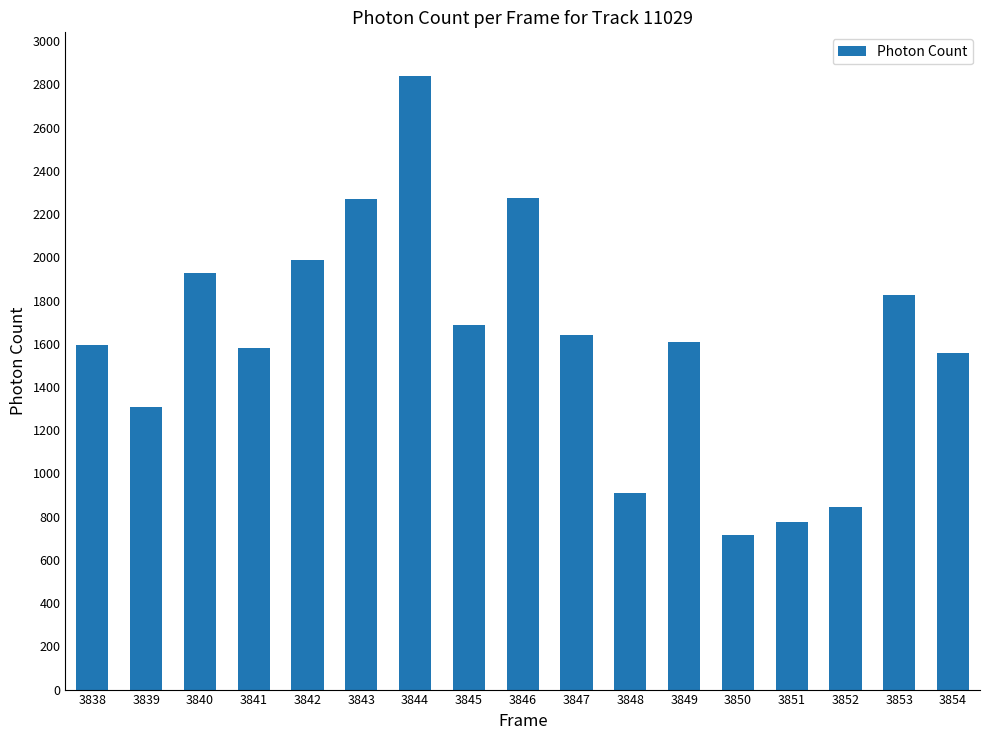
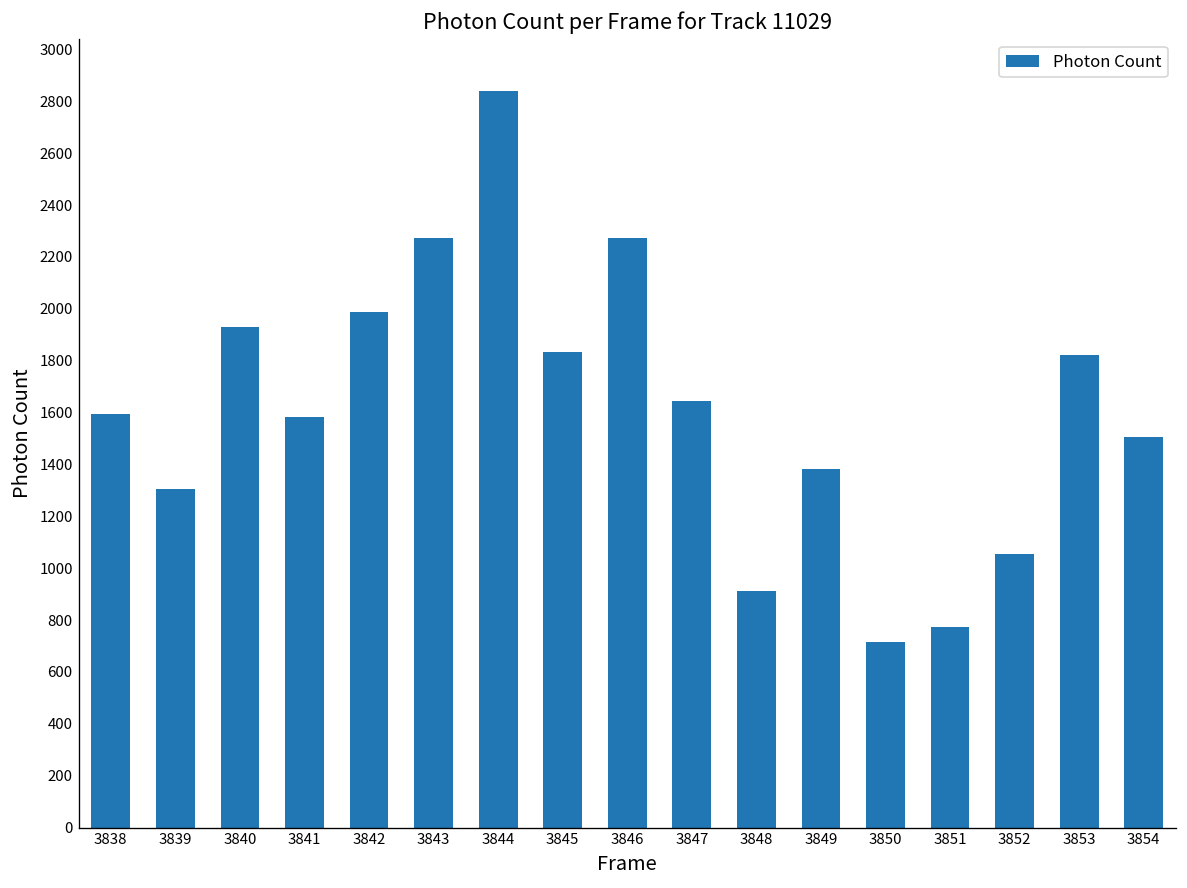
  {
    "3838": 1590,
    "3839": 1310,
    "3840": 1930,
    "3841": 1580,
    "3842": 1990,
    "3843": 2270,
    "3844": 2840,
-   "3845": 1690,
+   "3845": 1830,
    "3846": 2270,
    "3847": 1640,
    "3848": 910,
-   "3849": 1610,
+   "3849": 1380,
    "3850": 720,
    "3851": 770,
-   "3852": 840,
+   "3852": 1060,
    "3853": 1820,
-   "3854": 1560
+   "3854": 1500
  }
